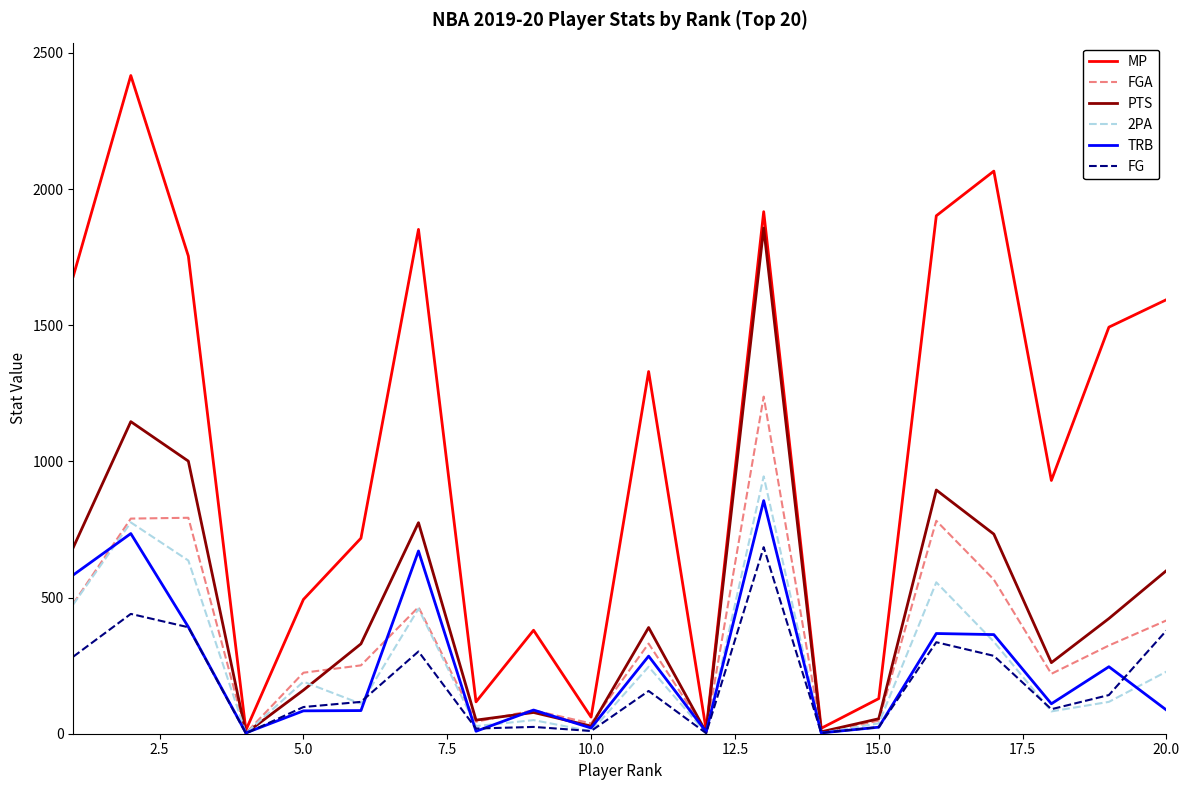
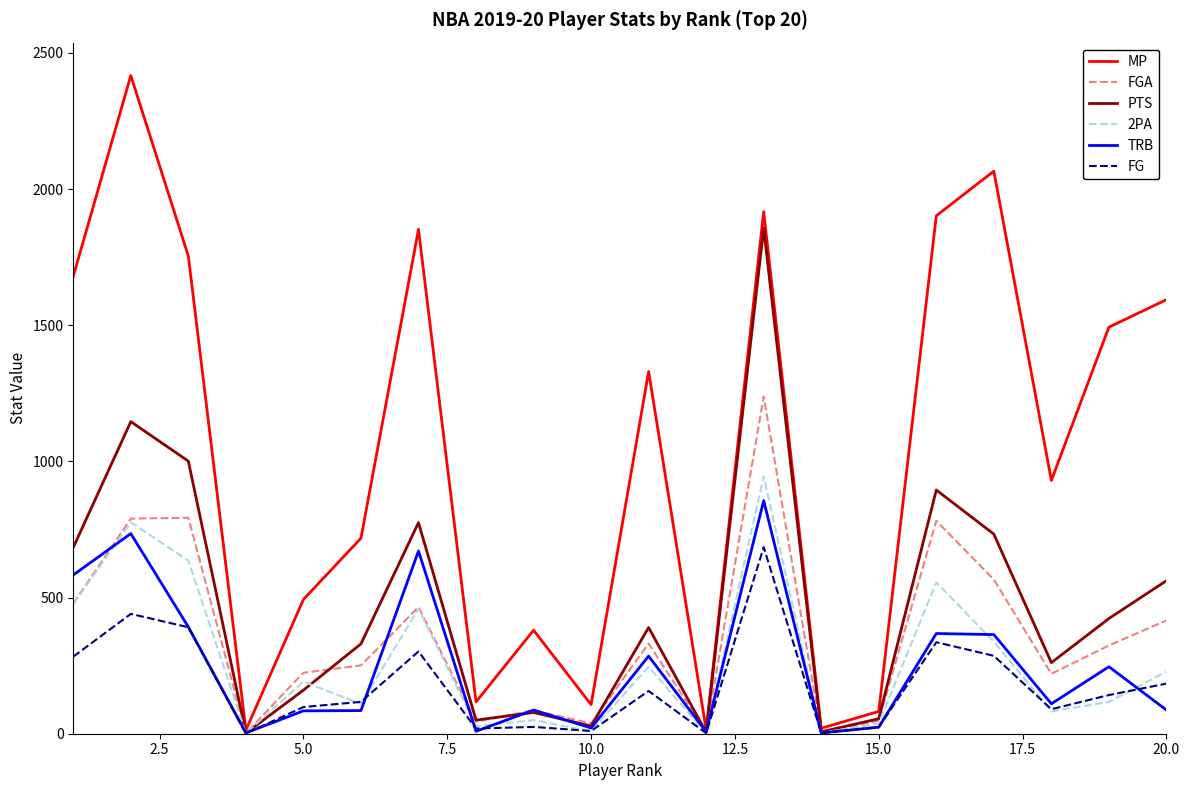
  {
    "MP": {
      "5.0": 490,
-     "10.0": 60,
-     "15.0": 130,
+     "10.0": 110,
+     "15.0": 80,
      "20.0": 1590
    },
    "FGA": {
      "5.0": 220,
      "10.0": 40,
      "20.0": 420
    },
    "PTS": {
      "5.0": 160,
-     "20.0": 600
+     "20.0": 560
    },
    "2PA": {
      "5.0": 190,
      "15.0": 40,
      "20.0": 230
    },
    "TRB": {
      "5.0": 80,
      "20.0": 90
    },
    "FG": {
      "5.0": 100,
-     "20.0": 380
+     "20.0": 180
    }
  }
